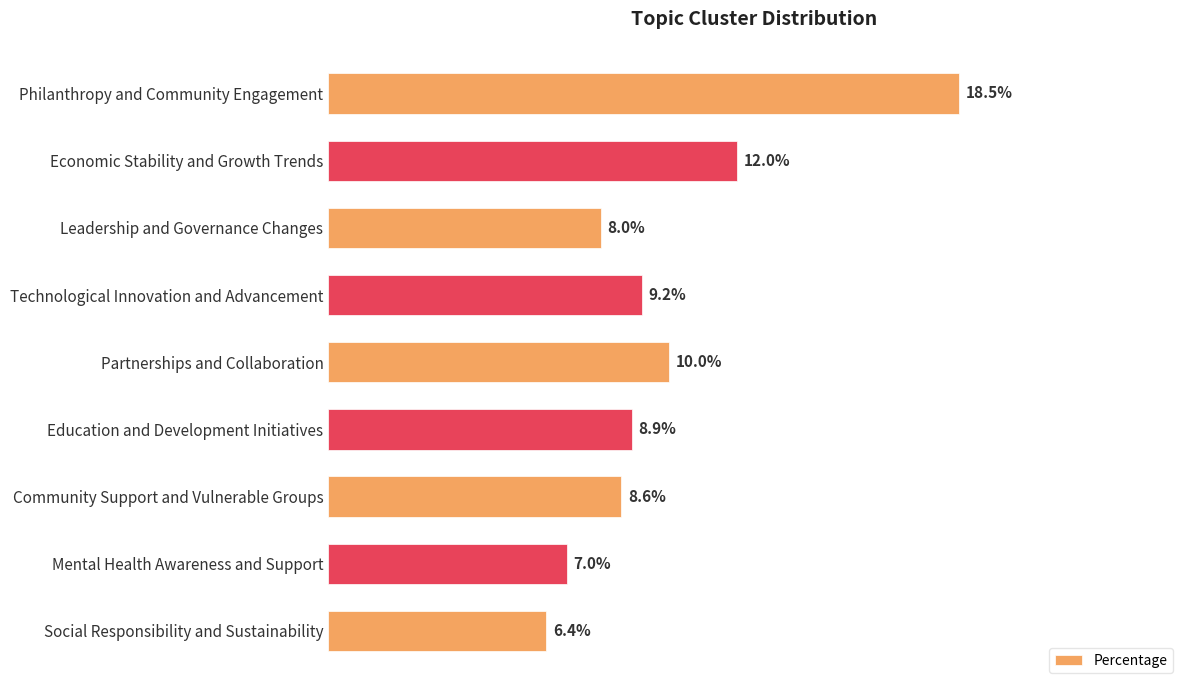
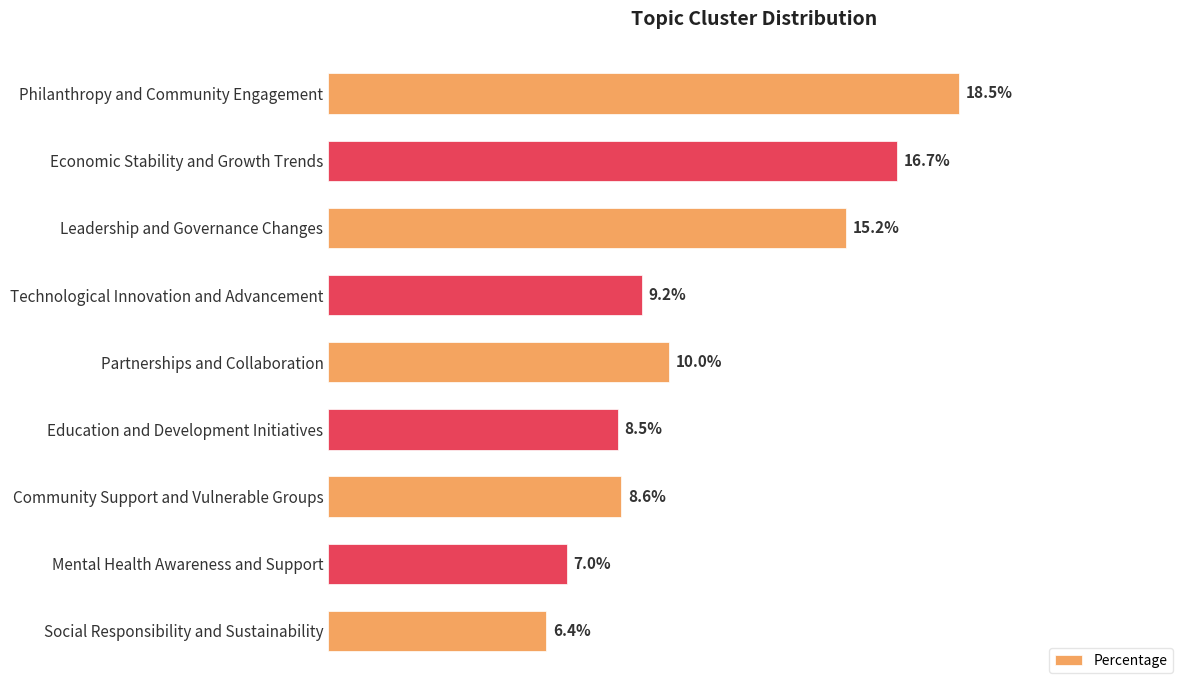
  {
    "Philanthropy and Community Engagement": "18.5%",
-   "Economic Stability and Growth Trends": "12.0%",
-   "Leadership and Governance Changes": "8.0%",
+   "Economic Stability and Growth Trends": "16.7%",
+   "Leadership and Governance Changes": "15.2%",
    "Technological Innovation and Advancement": "9.2%",
    "Partnerships and Collaboration": "10.0%",
-   "Education and Development Initiatives": "8.9%",
+   "Education and Development Initiatives": "8.5%",
    "Community Support and Vulnerable Groups": "8.6%",
    "Mental Health Awareness and Support": "7.0%",
    "Social Responsibility and Sustainability": "6.4%"
  }
